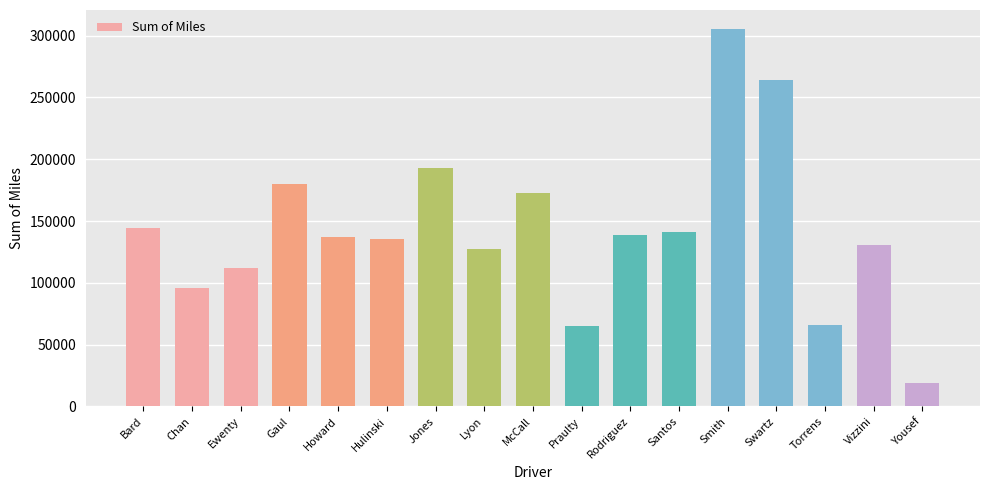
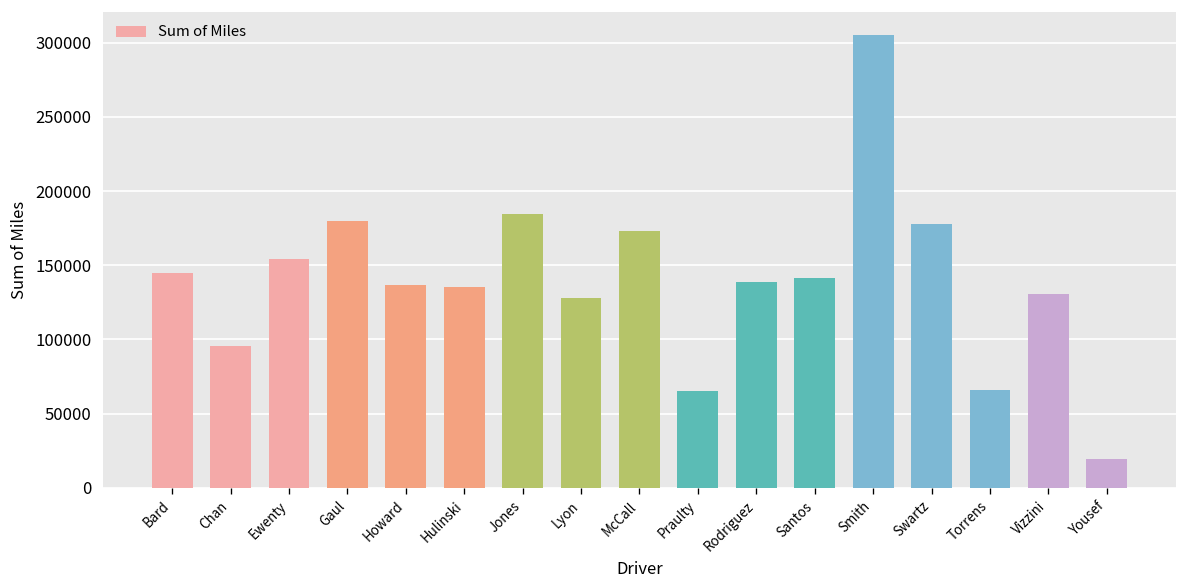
  {
    "Bard": 145000,
    "Chan": 96000,
-   "Ewenty": 112000,
+   "Ewenty": 154000,
    "Gaul": 180000,
    "Howard": 137000,
    "Hulinski": 135000,
-   "Jones": 193000,
+   "Jones": 185000,
    "Lyon": 128000,
    "McCall": 173000,
    "Praulty": 65000,
    "Rodriguez": 139000,
    "Santos": 141000,
    "Smith": 305000,
-   "Swartz": 264000,
+   "Swartz": 178000,
    "Torrens": 66000,
    "Vizzini": 131000,
    "Yousef": 19000
  }
